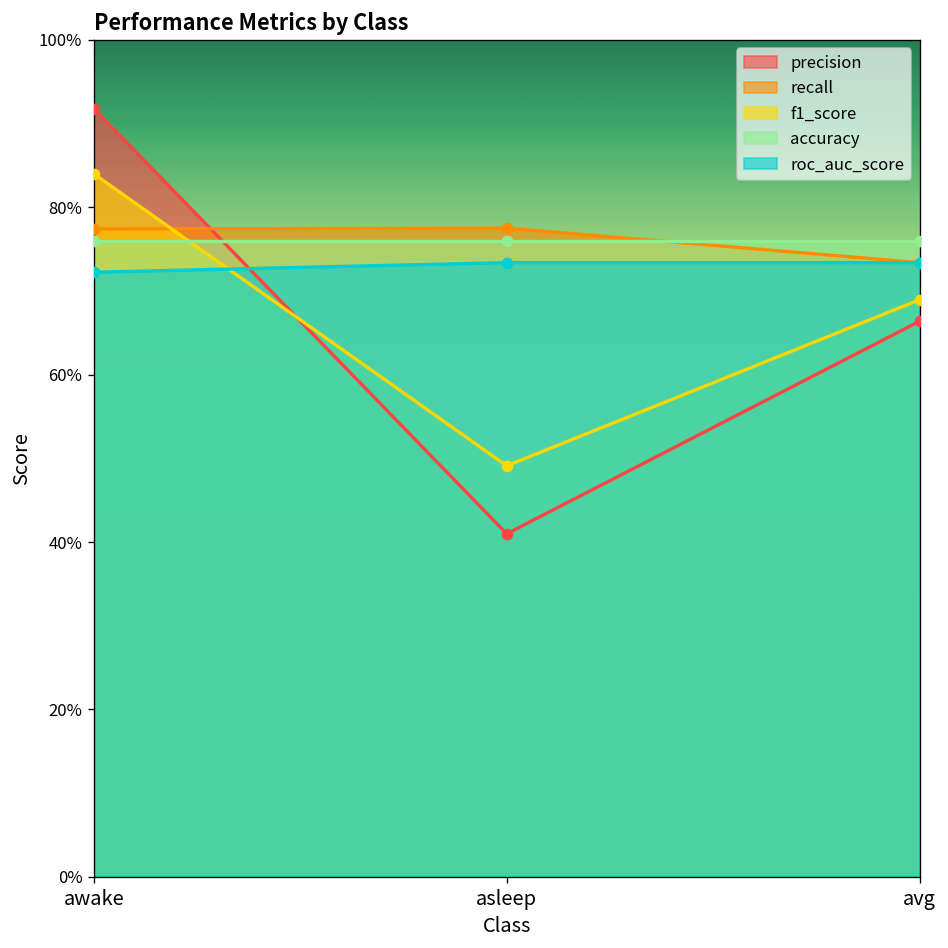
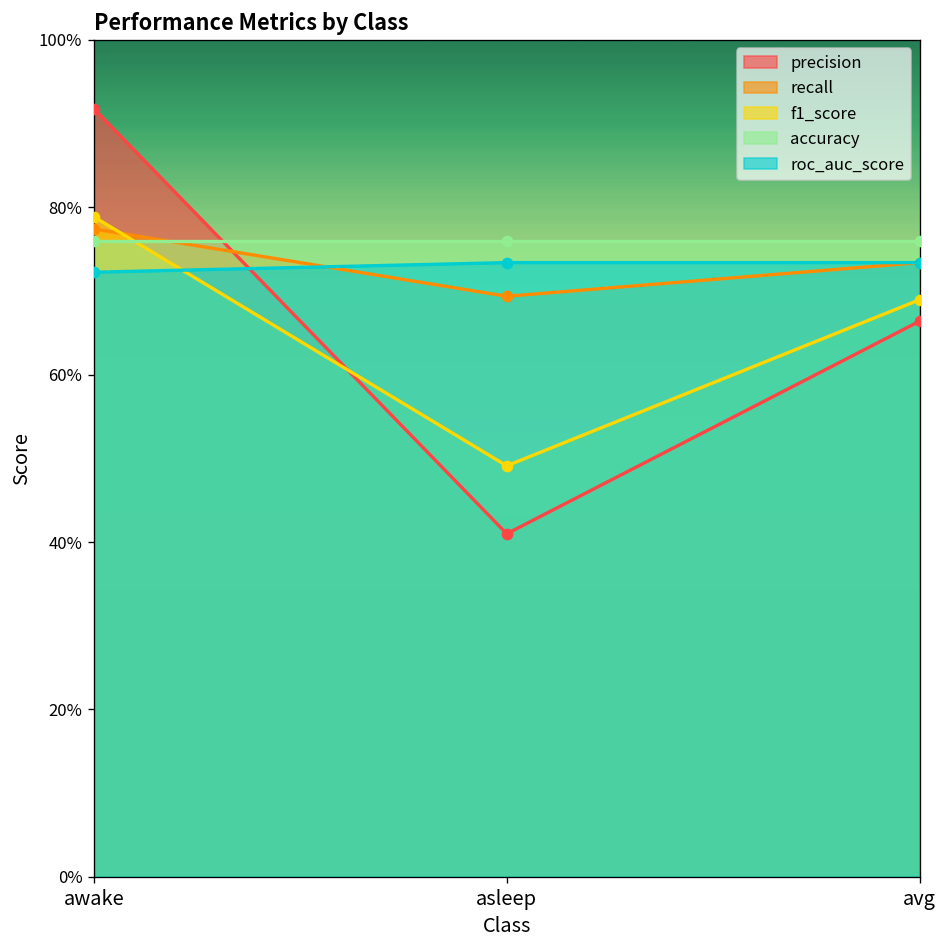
  {
    "precision": {
      "awake": "92%",
      "asleep": "41%",
      "avg": "66%"
    },
    "recall": {
      "awake": "77%",
-     "asleep": "78%"
+     "asleep": "69%"
    },
    "f1_score": {
-     "awake": "84%",
+     "awake": "79%",
      "asleep": "49%",
      "avg": "69%"
    },
    "accuracy": {
      "awake": "76%",
      "asleep": "76%",
      "avg": "76%"
    },
    "roc_auc_score": {
      "awake": "72%",
      "asleep": "73%"
    }
  }
